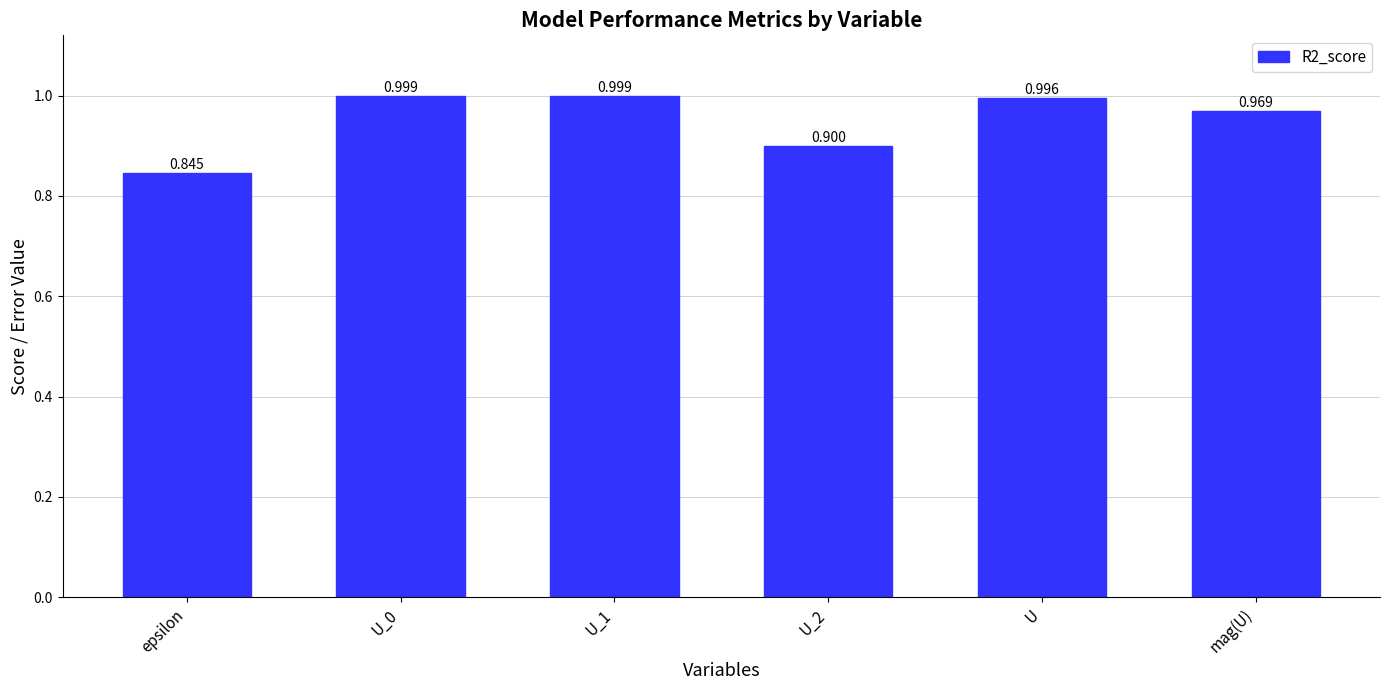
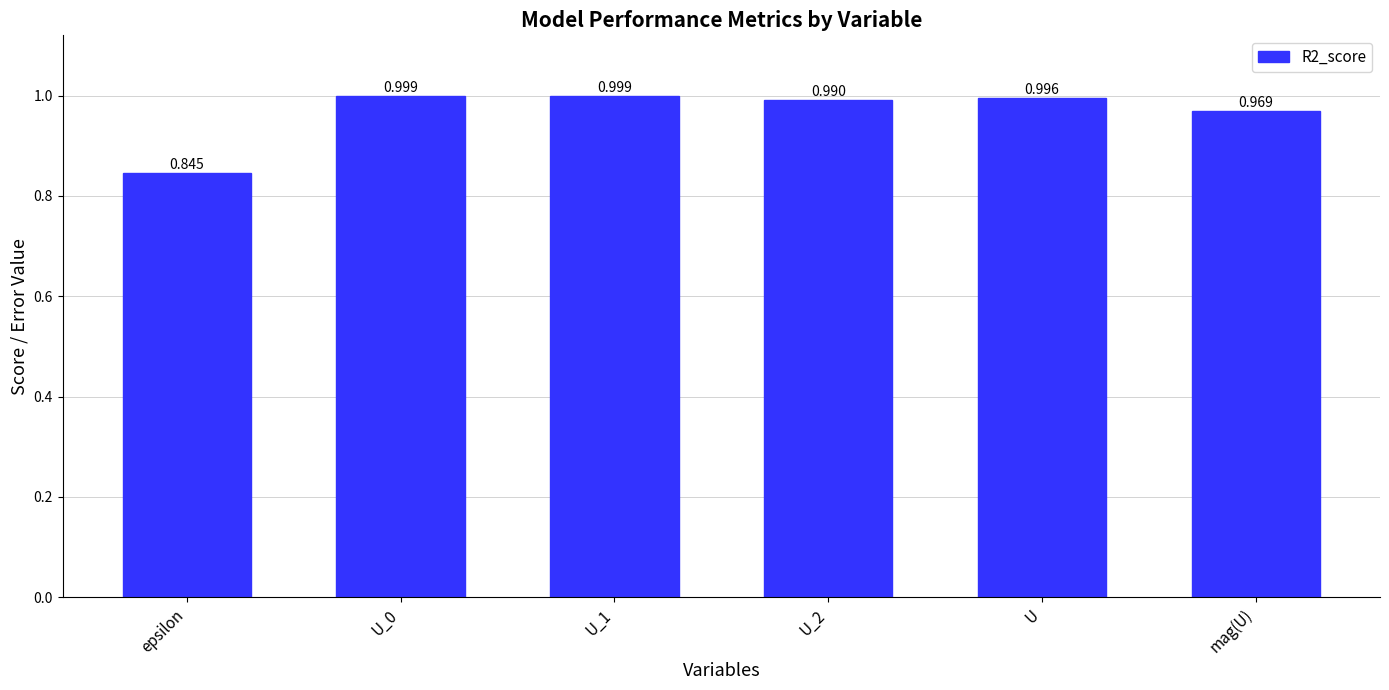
  {
    "epsilon": 0.845,
    "U_0": 0.999,
    "U_1": 0.999,
-   "U_2": 0.900,
+   "U_2": 0.990,
    "U": 0.996,
    "mag(U)": 0.969
  }
